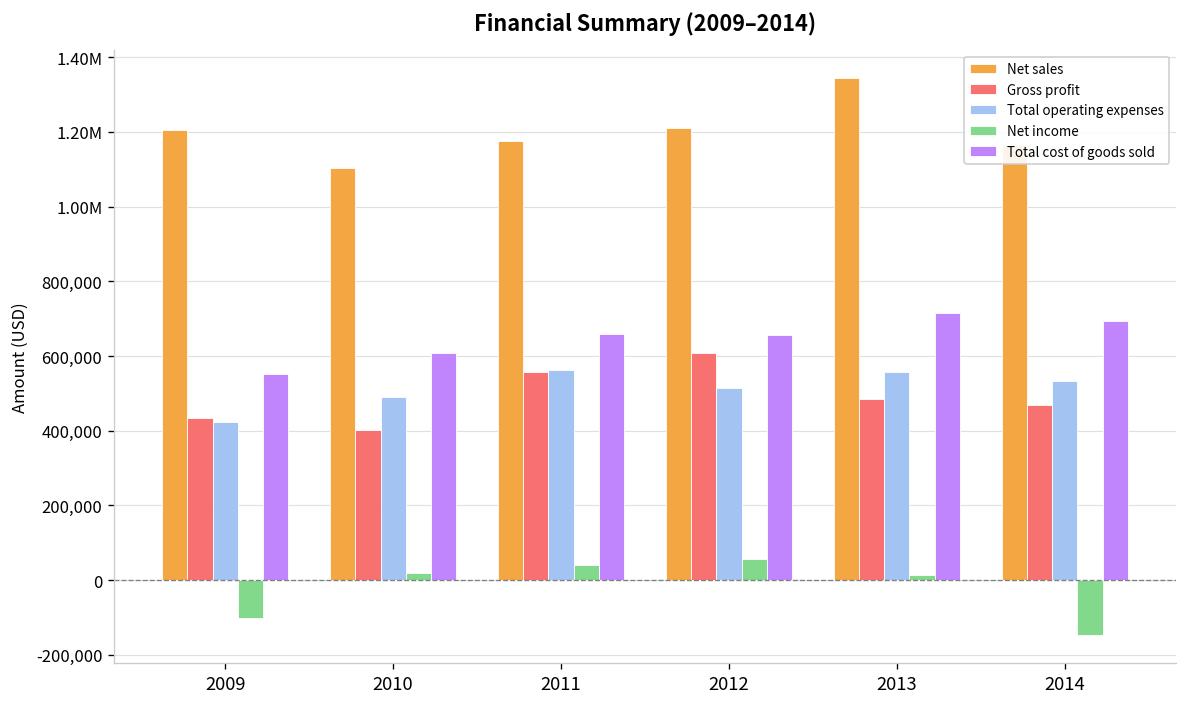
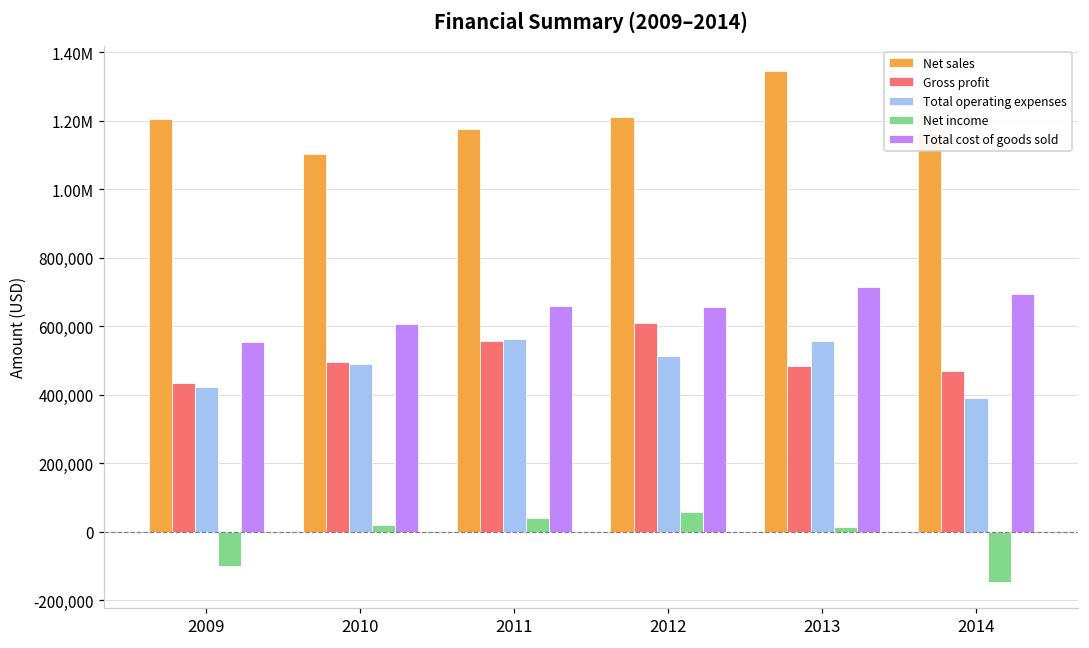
  {
    "Net sales": {
      "2009": "1,200,000",
      "2010": "1,100,000",
      "2011": "1,180,000",
      "2012": "1,210,000",
      "2013": "1,340,000"
    },
    "Gross profit": {
      "2009": "430,000",
-     "2010": "400,000",
+     "2010": "500,000",
      "2011": "560,000",
      "2012": "610,000",
      "2013": "490,000",
      "2014": "470,000"
    },
    "Total operating expenses": {
      "2009": "420,000",
      "2010": "490,000",
      "2011": "560,000",
      "2012": "510,000",
      "2013": "560,000",
-     "2014": "530,000"
+     "2014": "390,000"
    },
    "Net income": {
      "2009": "-100,000",
      "2010": "20,000",
      "2011": "40,000",
      "2012": "60,000",
      "2013": "10,000",
      "2014": "-150,000"
    },
    "Total cost of goods sold": {
      "2009": "550,000",
      "2010": "610,000",
      "2011": "660,000",
      "2012": "660,000",
      "2013": "720,000",
      "2014": "690,000"
    }
  }
